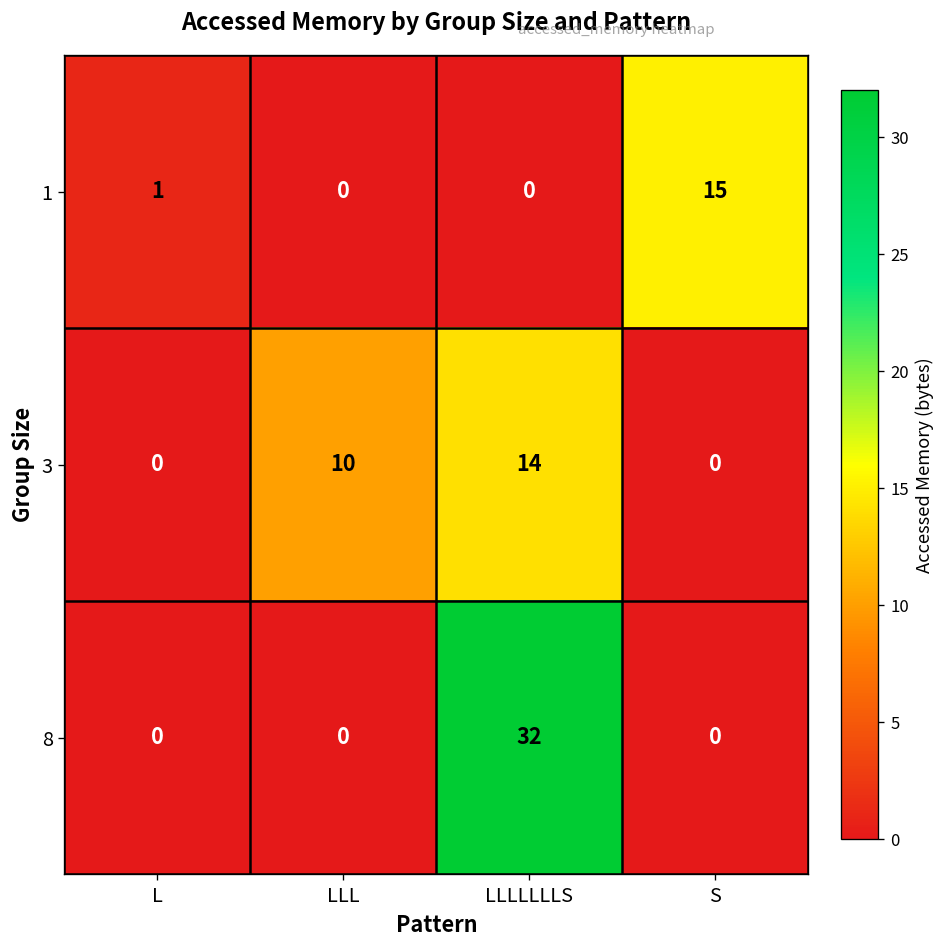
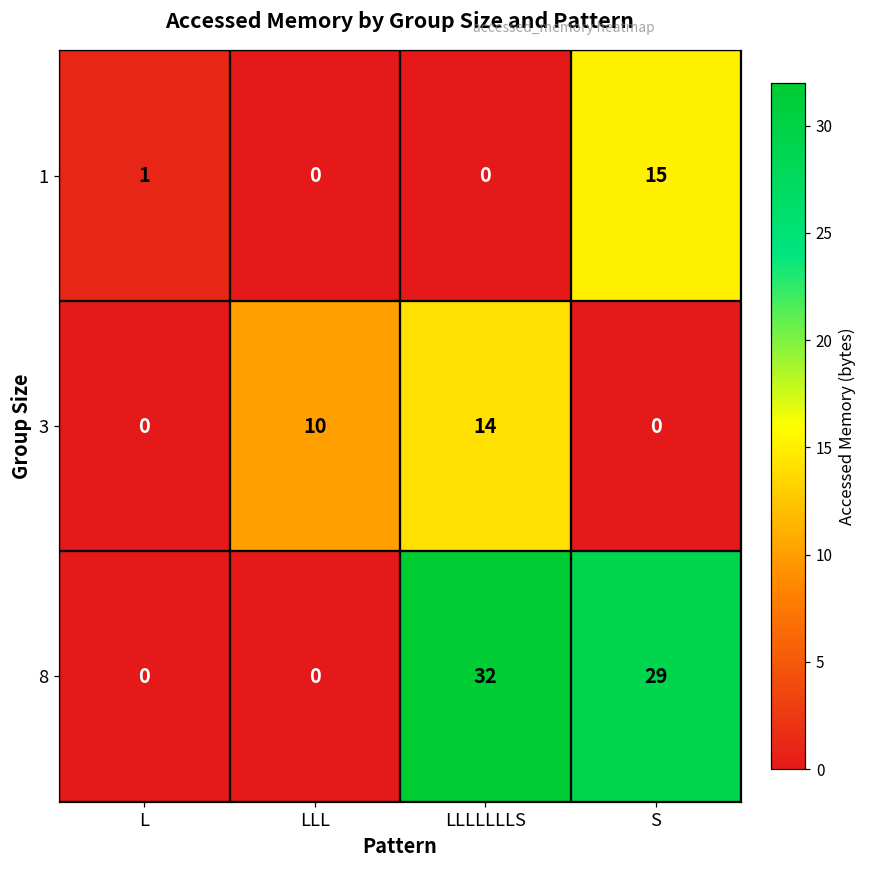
  {
    "1": {
      "L": 1,
      "LLL": 0,
      "LLLLLLLS": 0,
      "S": 15
    },
    "3": {
      "L": 0,
      "LLL": 10,
      "LLLLLLLS": 14,
      "S": 0
    },
    "8": {
      "L": 0,
      "LLL": 0,
      "LLLLLLLS": 32,
-     "S": 0
+     "S": 29
    }
  }
